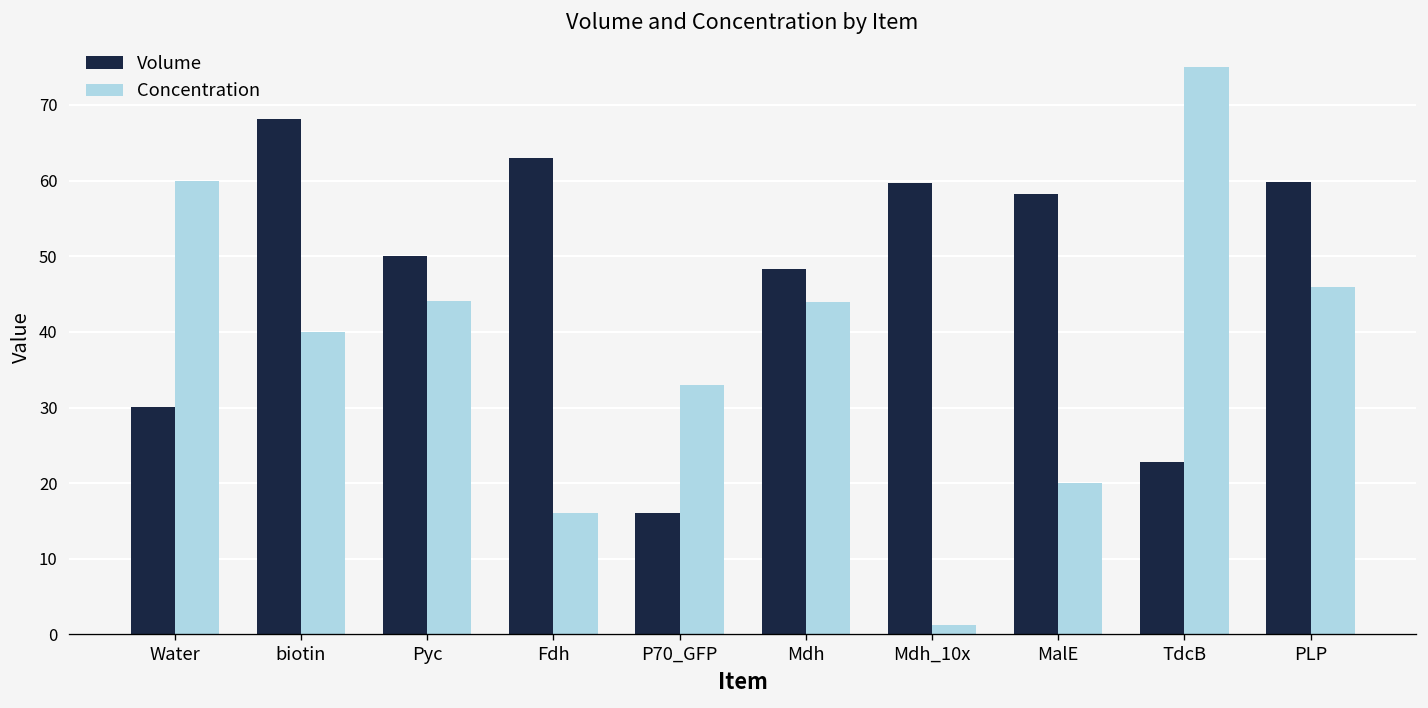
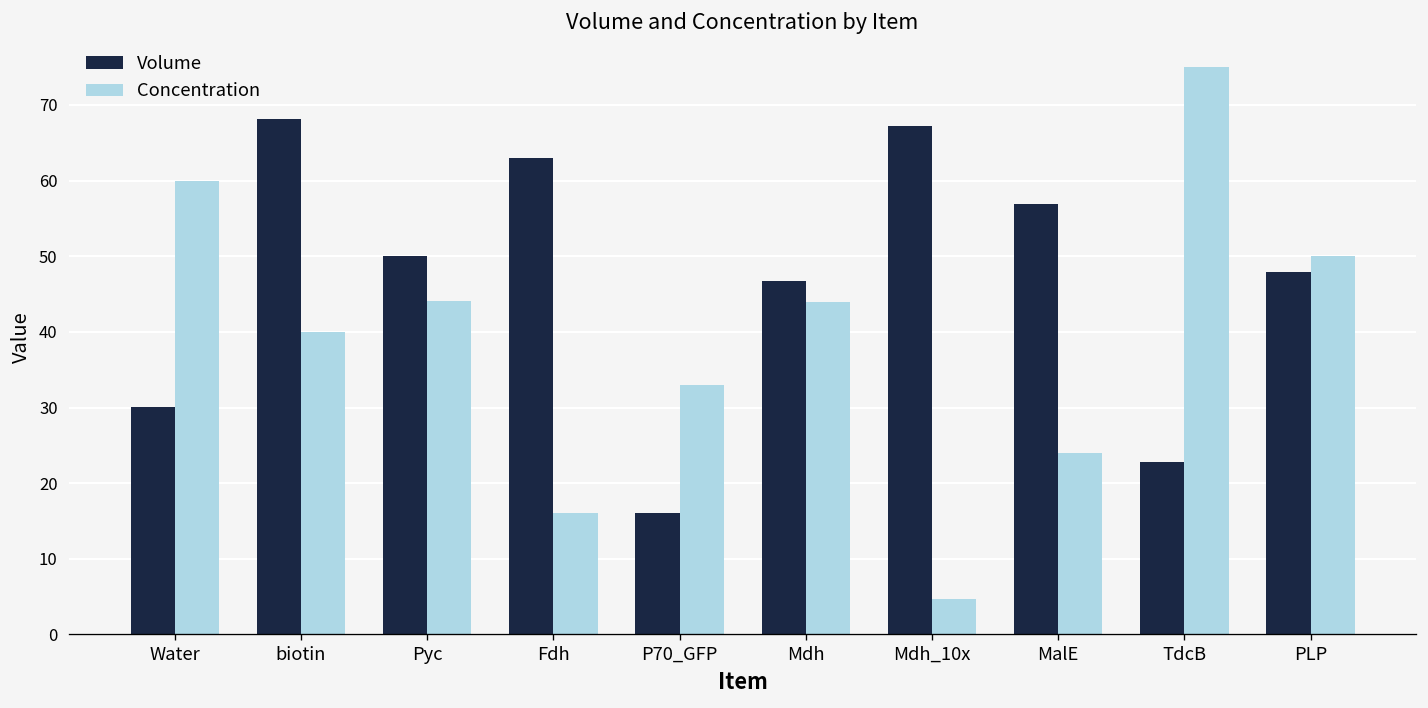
  {
    "Volume": {
      "Water": 30,
      "biotin": 68,
      "Pyc": 50,
      "Fdh": 63,
      "P70_GFP": 16,
-     "Mdh": 48,
-     "Mdh_10x": 60,
-     "MalE": 58,
+     "Mdh": 47,
+     "Mdh_10x": 67,
+     "MalE": 57,
      "TdcB": 23,
-     "PLP": 60
+     "PLP": 48
    },
    "Concentration": {
      "Water": 60,
      "biotin": 40,
      "Pyc": 44,
      "Fdh": 16,
      "P70_GFP": 33,
      "Mdh": 44,
-     "Mdh_10x": 1,
-     "MalE": 20,
+     "Mdh_10x": 5,
+     "MalE": 24,
      "TdcB": 75,
-     "PLP": 46
+     "PLP": 50
    }
  }
